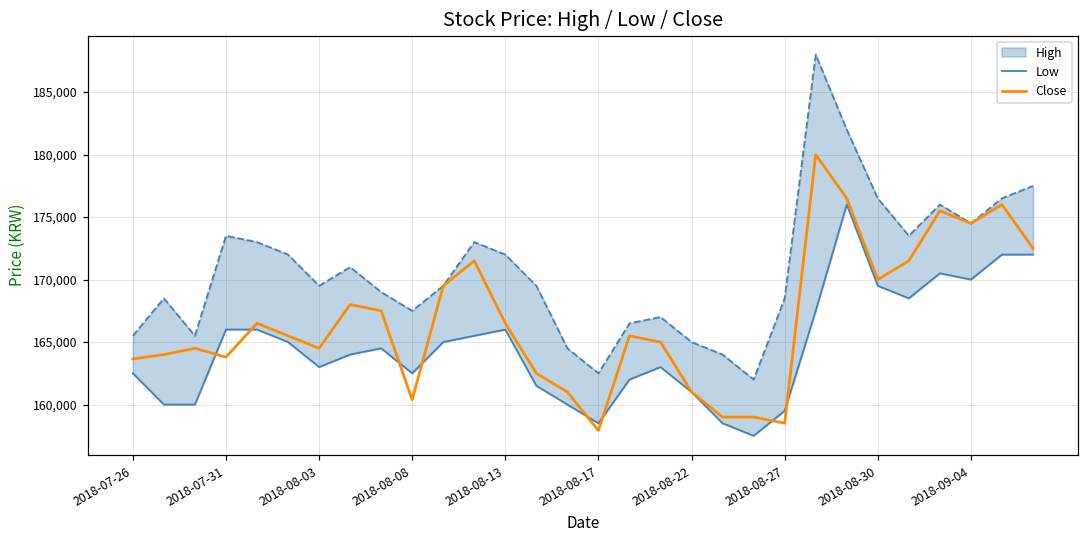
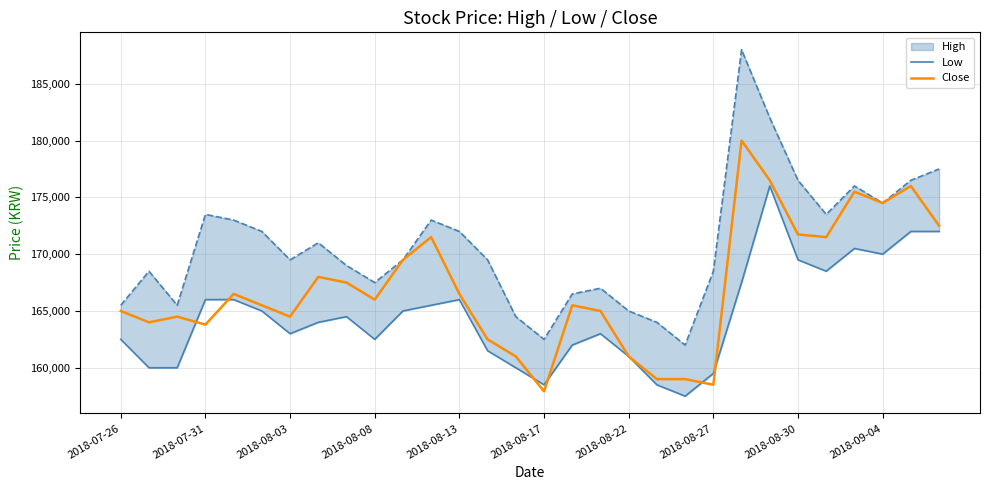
  {
    "Close": {
-     "2018-07-26": "163,700",
+     "2018-07-26": "165,000",
      "2018-07-31": "163,800",
      "2018-08-03": "164,500",
-     "2018-08-08": "160,400",
+     "2018-08-08": "166,000",
      "2018-08-13": "166,500",
      "2018-08-17": "157,900",
      "2018-08-27": "158,500",
-     "2018-08-30": "170,000"
+     "2018-08-30": "171,700"
    }
  }
